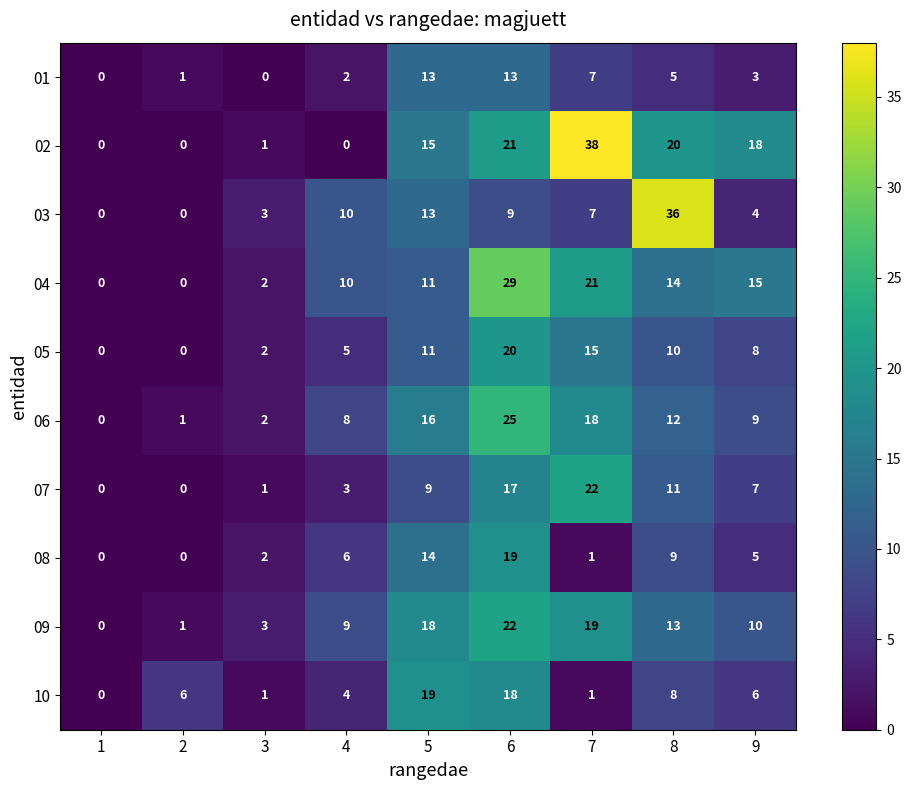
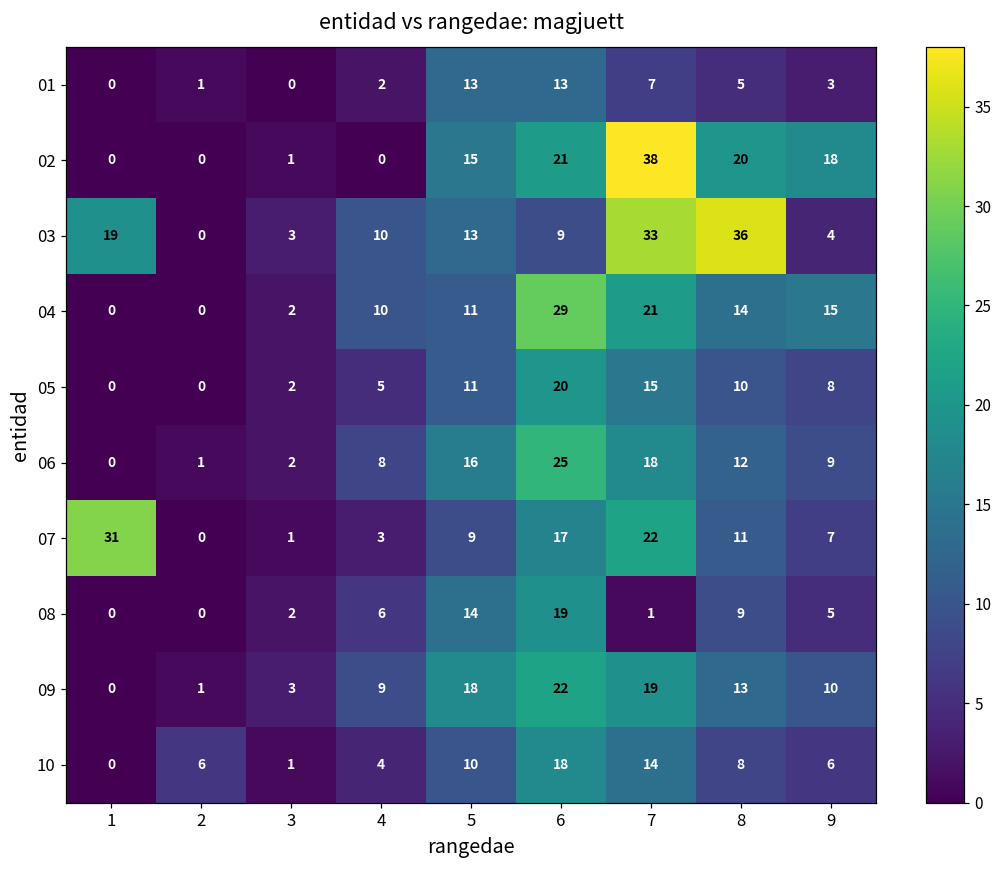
  {
    "01": {
      "1": 0,
      "2": 1,
      "3": 0,
      "4": 2,
      "5": 13,
      "6": 13,
      "7": 7,
      "8": 5,
      "9": 3
    },
    "02": {
      "1": 0,
      "2": 0,
      "3": 1,
      "4": 0,
      "5": 15,
      "6": 21,
      "7": 38,
      "8": 20,
      "9": 18
    },
    "03": {
-     "1": 0,
+     "1": 19,
      "2": 0,
      "3": 3,
      "4": 10,
      "5": 13,
      "6": 9,
-     "7": 7,
+     "7": 33,
      "8": 36,
      "9": 4
    },
    "04": {
      "1": 0,
      "2": 0,
      "3": 2,
      "4": 10,
      "5": 11,
      "6": 29,
      "7": 21,
      "8": 14,
      "9": 15
    },
    "05": {
      "1": 0,
      "2": 0,
      "3": 2,
      "4": 5,
      "5": 11,
      "6": 20,
      "7": 15,
      "8": 10,
      "9": 8
    },
    "06": {
      "1": 0,
      "2": 1,
      "3": 2,
      "4": 8,
      "5": 16,
      "6": 25,
      "7": 18,
      "8": 12,
      "9": 9
    },
    "07": {
-     "1": 0,
+     "1": 31,
      "2": 0,
      "3": 1,
      "4": 3,
      "5": 9,
      "6": 17,
      "7": 22,
      "8": 11,
      "9": 7
    },
    "08": {
      "1": 0,
      "2": 0,
      "3": 2,
      "4": 6,
      "5": 14,
      "6": 19,
      "7": 1,
      "8": 9,
      "9": 5
    },
    "09": {
      "1": 0,
      "2": 1,
      "3": 3,
      "4": 9,
      "5": 18,
      "6": 22,
      "7": 19,
      "8": 13,
      "9": 10
    },
    "10": {
      "1": 0,
      "2": 6,
      "3": 1,
      "4": 4,
-     "5": 19,
+     "5": 10,
      "6": 18,
-     "7": 1,
+     "7": 14,
      "8": 8,
      "9": 6
    }
  }
